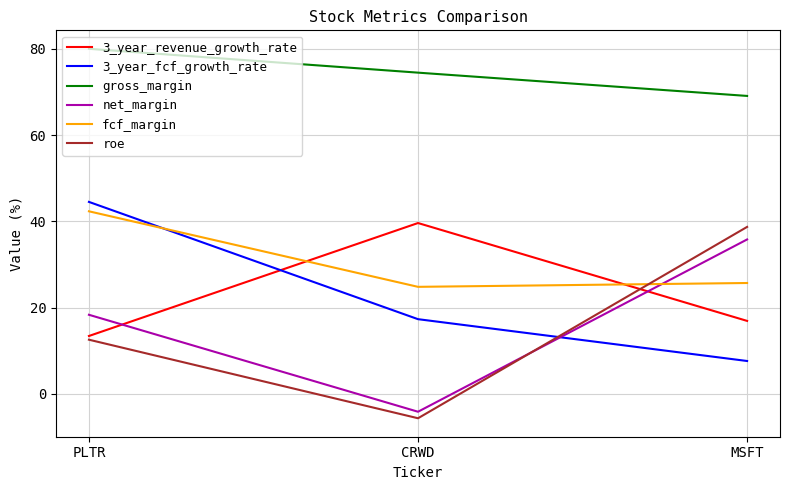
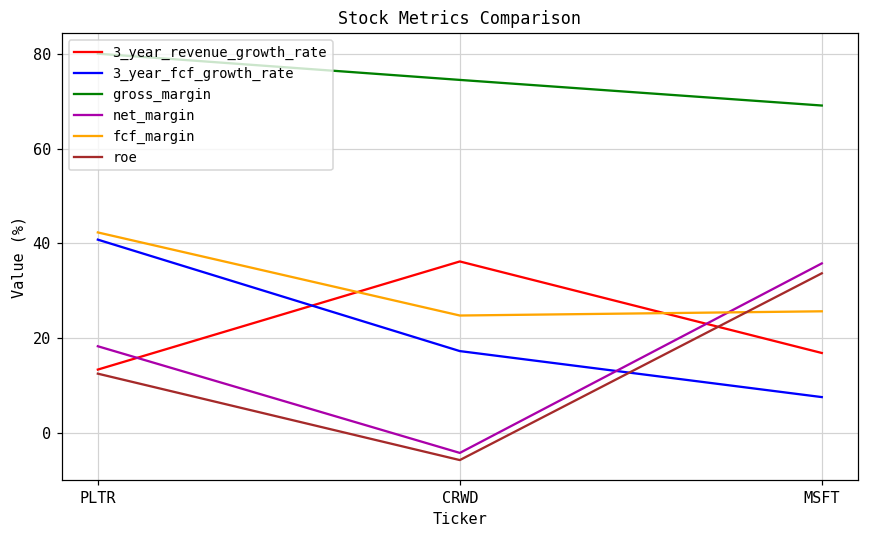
  {
    "3_year_revenue_growth_rate": {
      "PLTR": 13,
-     "CRWD": 40,
+     "CRWD": 36,
      "MSFT": 17
    },
    "3_year_fcf_growth_rate": {
-     "PLTR": 45,
+     "PLTR": 41,
      "CRWD": 17,
      "MSFT": 8
    },
    "gross_margin": {
      "CRWD": 74,
      "MSFT": 69
    },
    "net_margin": {
      "PLTR": 18,
      "CRWD": -4,
      "MSFT": 36
    },
    "fcf_margin": {
      "PLTR": 42,
      "CRWD": 25,
      "MSFT": 26
    },
    "roe": {
      "PLTR": 13,
      "CRWD": -6,
-     "MSFT": 39
+     "MSFT": 34
    }
  }
